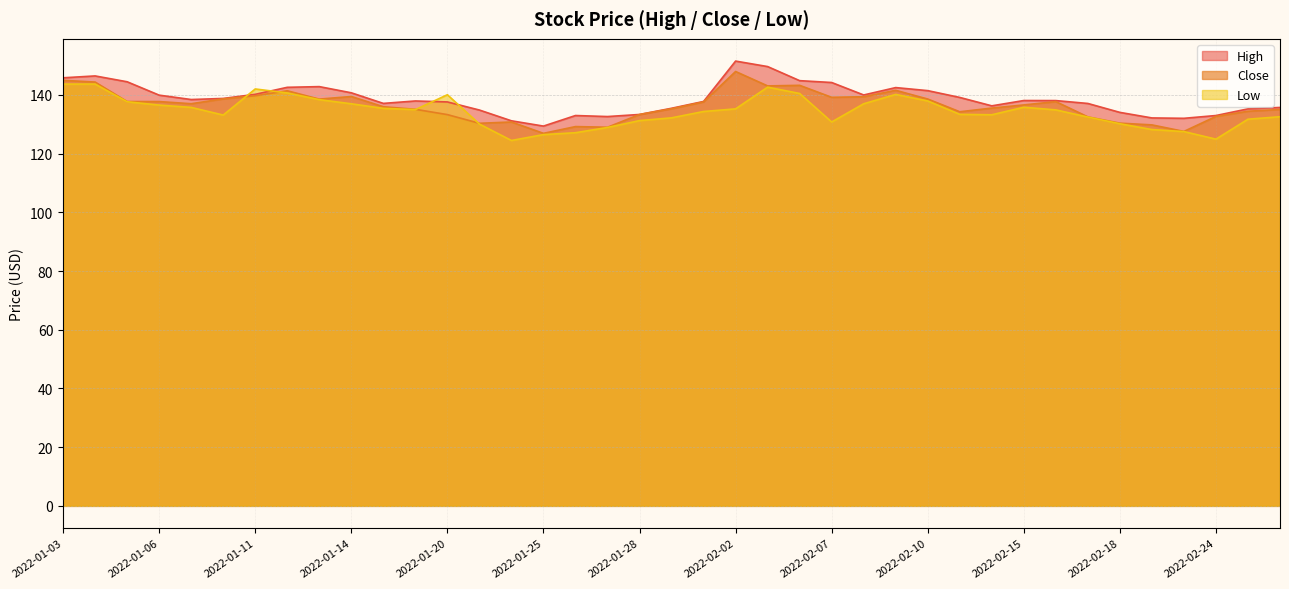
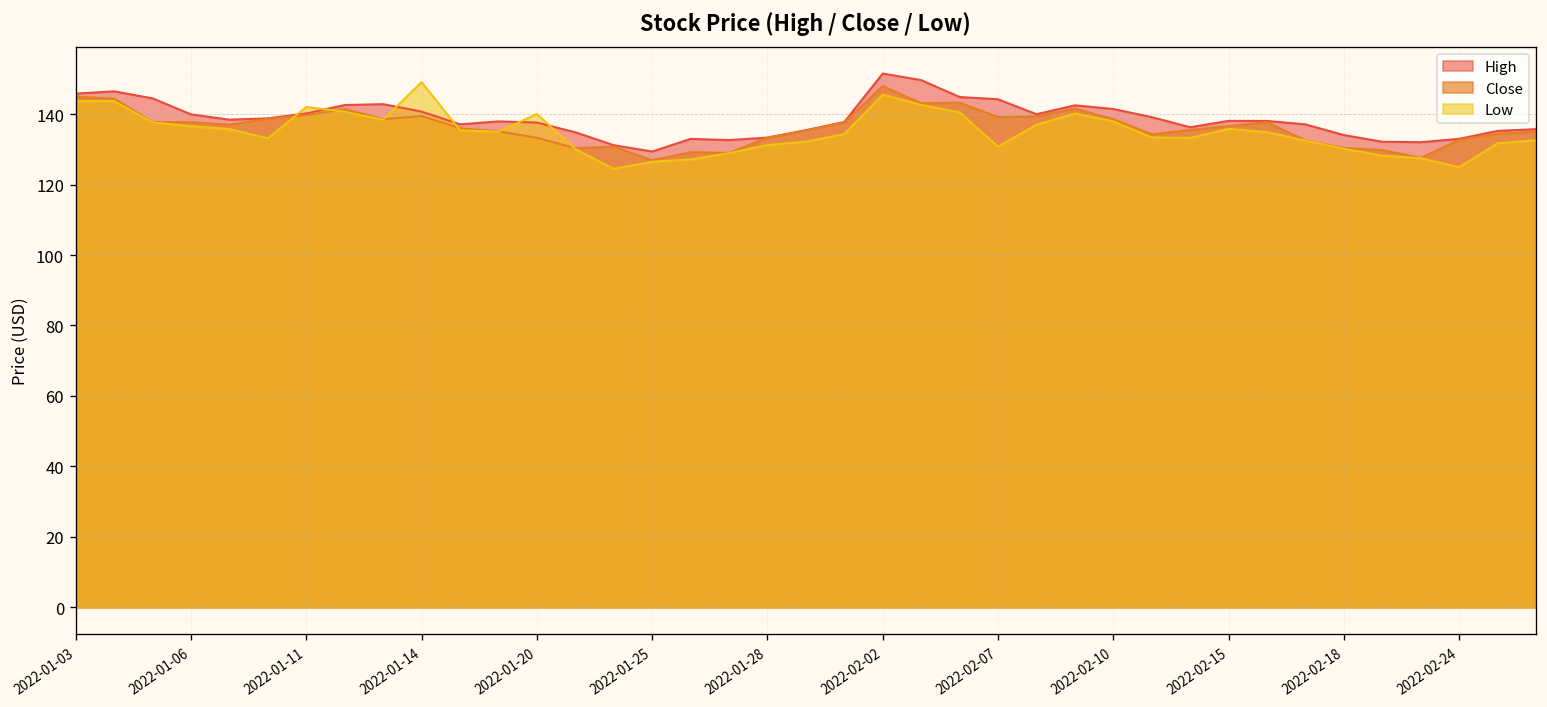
  {
    "Low": {
      "2022-01-03": 144,
      "2022-01-06": 137,
      "2022-01-11": 142,
-     "2022-01-14": 137,
+     "2022-01-14": 149,
      "2022-01-20": 140,
      "2022-01-28": 131,
-     "2022-02-02": 135,
+     "2022-02-02": 146,
      "2022-02-07": 131,
      "2022-02-24": 125
    }
  }
